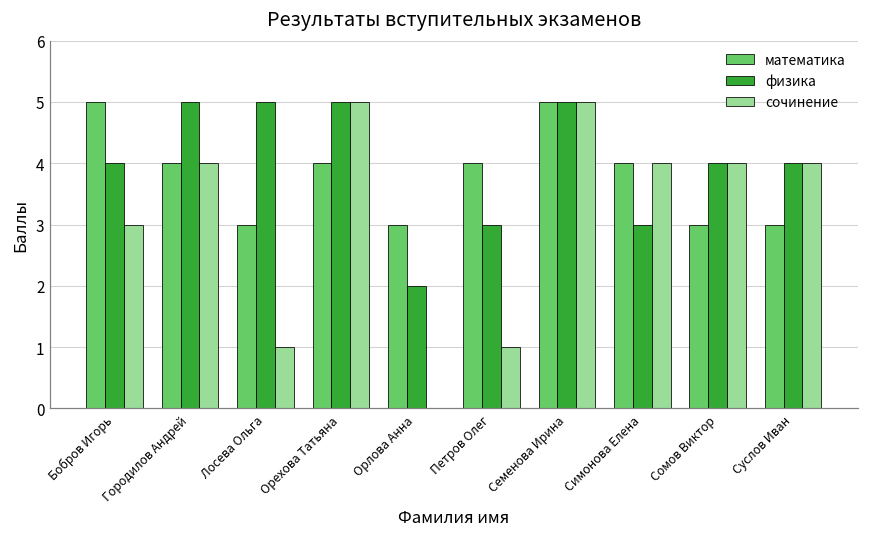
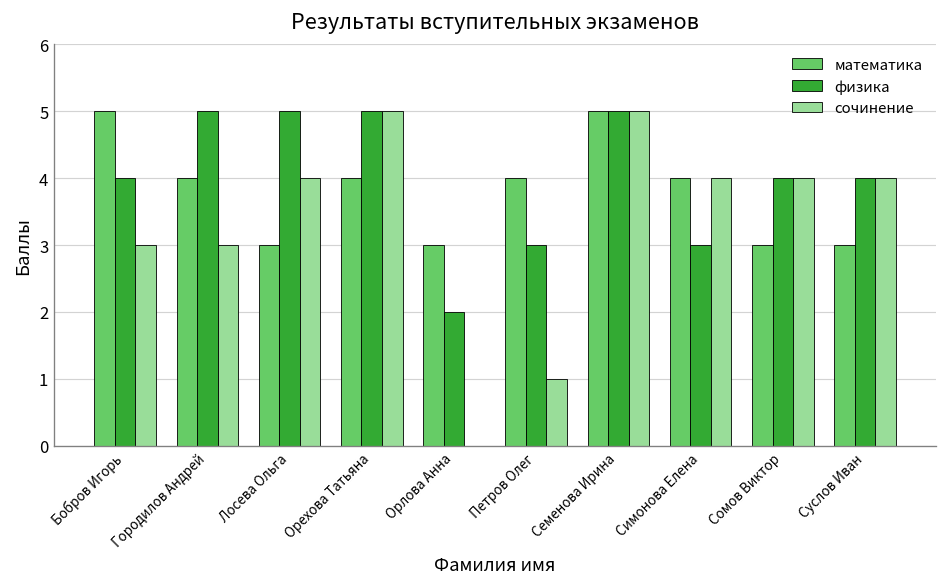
  {
    "математика": {
      "Бобров Игорь": 5,
      "Городилов Андрей": 4,
      "Лосева Ольга": 3,
      "Орехова Татьяна": 4,
      "Орлова Анна": 3,
      "Петров Олег": 4,
      "Семенова Ирина": 5,
      "Симонова Елена": 4,
      "Сомов Виктор": 3,
      "Суслов Иван": 3
    },
    "физика": {
      "Бобров Игорь": 4,
      "Городилов Андрей": 5,
      "Лосева Ольга": 5,
      "Орехова Татьяна": 5,
      "Орлова Анна": 2,
      "Петров Олег": 3,
      "Семенова Ирина": 5,
      "Симонова Елена": 3,
      "Сомов Виктор": 4,
      "Суслов Иван": 4
    },
    "сочинение": {
      "Бобров Игорь": 3,
-     "Городилов Андрей": 4,
-     "Лосева Ольга": 1,
+     "Городилов Андрей": 3,
+     "Лосева Ольга": 4,
      "Орехова Татьяна": 5,
      "Орлова Анна": 0,
      "Петров Олег": 1,
      "Семенова Ирина": 5,
      "Симонова Елена": 4,
      "Сомов Виктор": 4,
      "Суслов Иван": 4
    }
  }
